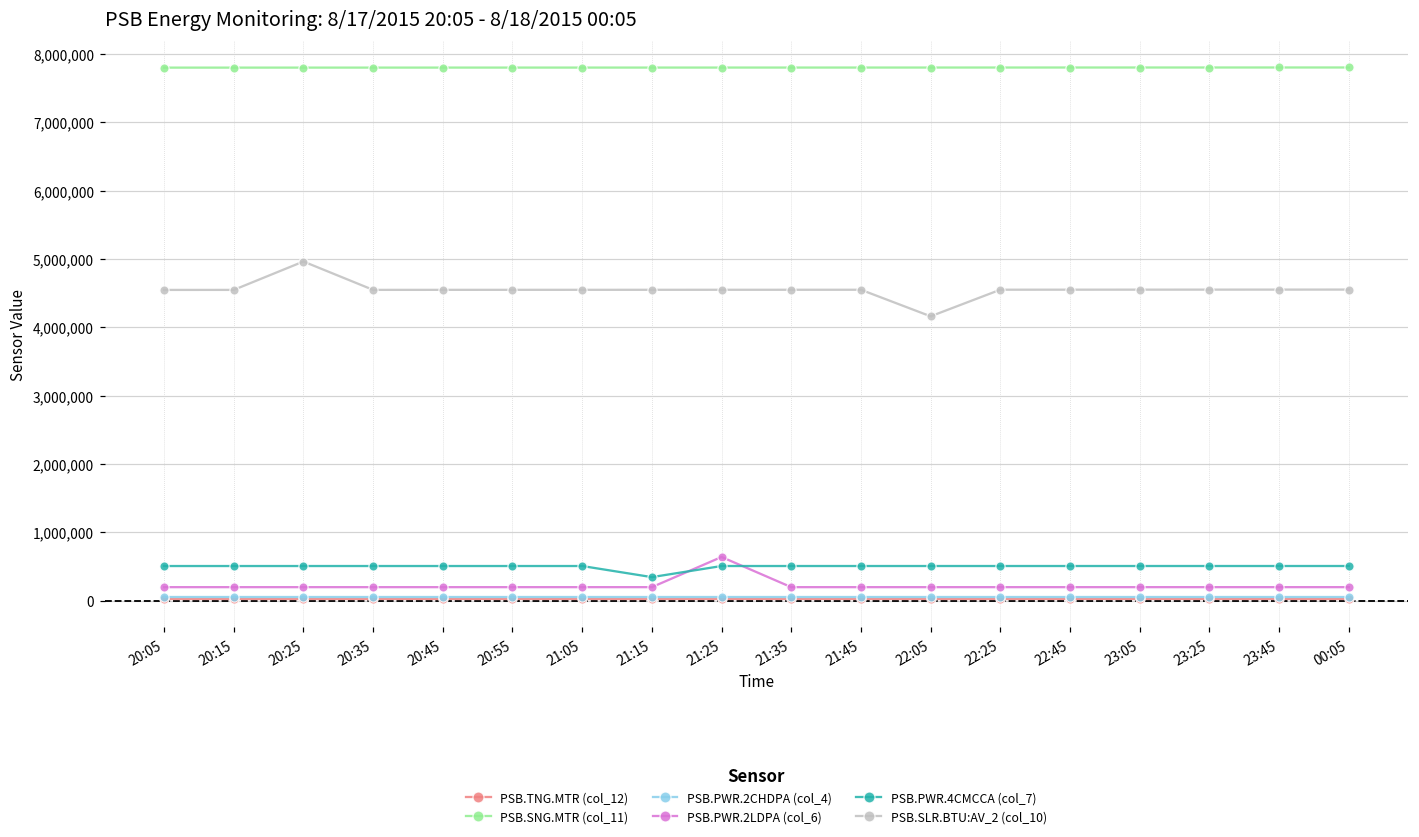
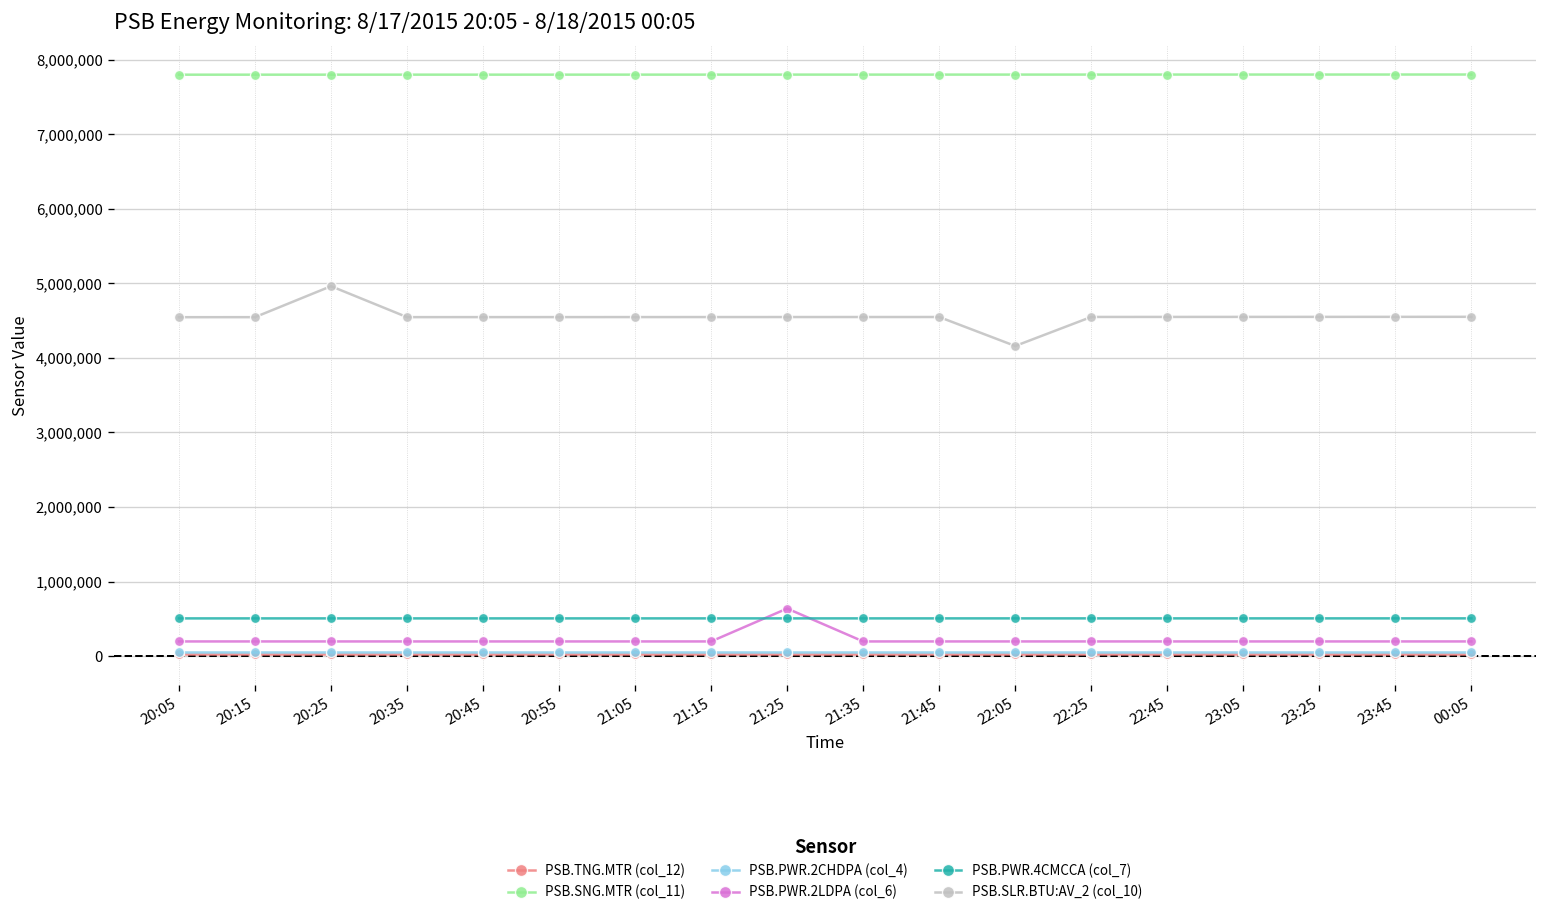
  {
    "PSB.SNG.MTR (col_11)": {
      "20:05": "7,800,000",
      "20:15": "7,800,000",
      "20:25": "7,800,000",
      "20:35": "7,800,000",
      "20:45": "7,800,000",
      "20:55": "7,800,000",
      "21:05": "7,800,000",
      "21:15": "7,800,000",
      "21:25": "7,800,000",
      "21:35": "7,800,000",
      "21:45": "7,800,000",
      "22:05": "7,800,000",
      "22:25": "7,800,000",
      "22:45": "7,800,000",
      "23:05": "7,800,000",
      "23:25": "7,800,000",
      "23:45": "7,800,000",
      "00:05": "7,800,000"
    },
    "PSB.PWR.2LDPA (col_6)": {
      "20:05": "200,000",
      "20:15": "200,000",
      "20:25": "200,000",
      "20:35": "200,000",
      "20:45": "200,000",
      "20:55": "200,000",
      "21:05": "200,000",
      "21:15": "200,000",
      "21:25": "600,000",
      "21:35": "200,000",
      "21:45": "200,000",
      "22:05": "200,000",
      "22:25": "200,000",
      "22:45": "200,000",
      "23:05": "200,000",
      "23:25": "200,000",
      "23:45": "200,000",
      "00:05": "200,000"
    },
    "PSB.PWR.4CMCCA (col_7)": {
      "20:05": "500,000",
      "20:15": "500,000",
      "20:25": "500,000",
      "20:35": "500,000",
      "20:45": "500,000",
      "20:55": "500,000",
      "21:05": "500,000",
-     "21:15": "300,000",
+     "21:15": "500,000",
      "21:25": "500,000",
      "21:35": "500,000",
      "21:45": "500,000",
      "22:05": "500,000",
      "22:25": "500,000",
      "22:45": "500,000",
      "23:05": "500,000",
      "23:25": "500,000",
      "23:45": "500,000",
      "00:05": "500,000"
    },
    "PSB.SLR.BTU:AV_2 (col_10)": {
      "20:05": "4,500,000",
      "20:15": "4,500,000",
      "20:25": "5,000,000",
      "20:35": "4,500,000",
      "20:45": "4,500,000",
      "20:55": "4,500,000",
      "21:05": "4,500,000",
      "21:15": "4,500,000",
      "21:25": "4,500,000",
      "21:35": "4,500,000",
      "21:45": "4,500,000",
      "22:05": "4,200,000",
      "22:25": "4,500,000",
      "22:45": "4,500,000",
      "23:05": "4,600,000",
      "23:25": "4,600,000",
      "23:45": "4,600,000",
      "00:05": "4,600,000"
    }
  }
